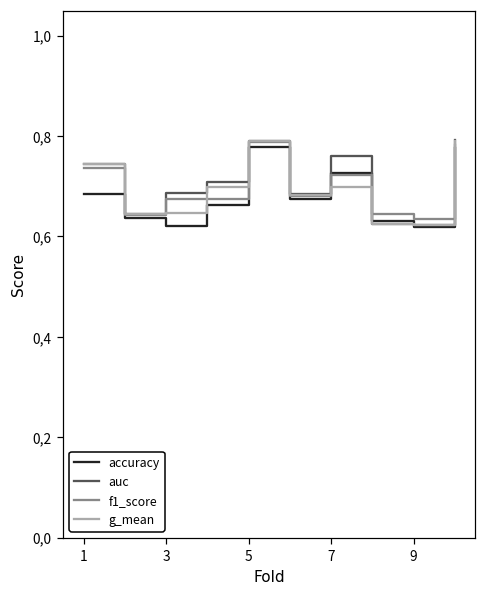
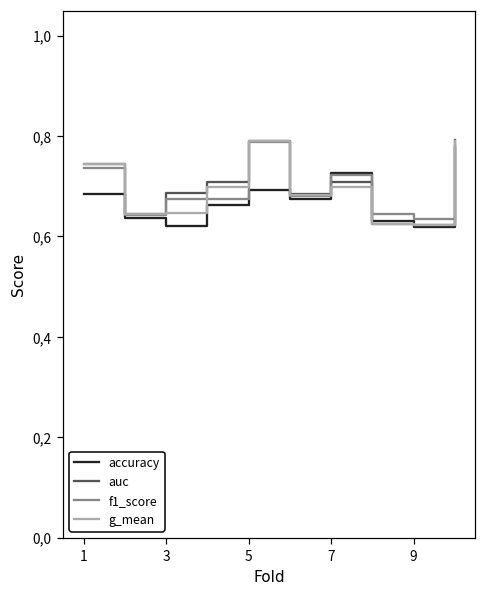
  {
    "accuracy": {
      "1": 6.8,
      "3": 6.2,
-     "5": 7.8
+     "5": 6.9
    },
    "auc": {
      "3": 6.9,
-     "7": 7.6
+     "7": 7.1
    }
  }
